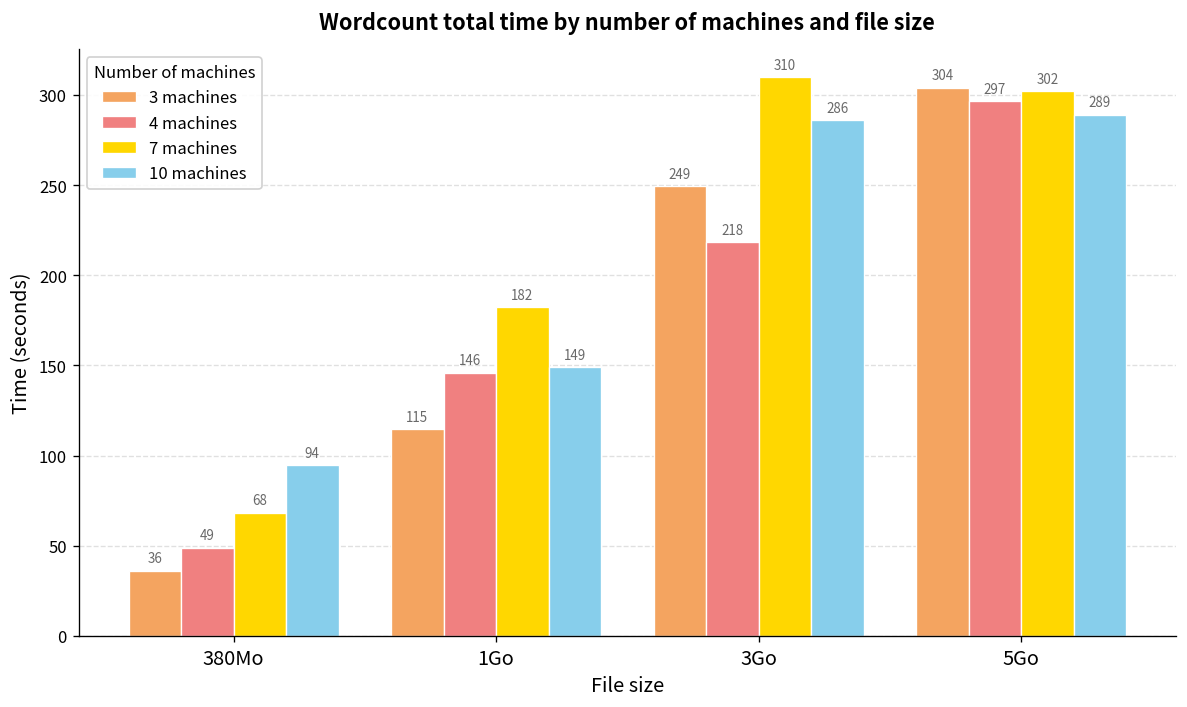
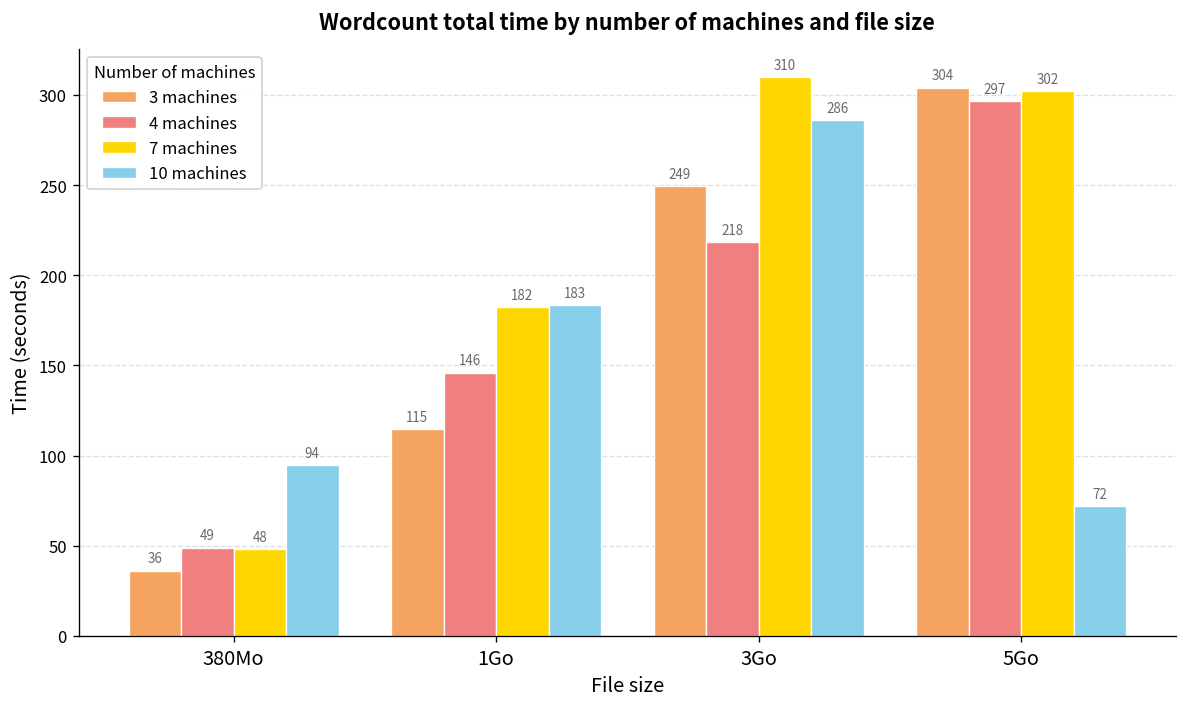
  {
    "7 machines": {
-     "380Mo": 68,
+     "380Mo": 48,
      "1Go": 182,
      "3Go": 310,
      "5Go": 302
    },
    "10 machines": {
      "380Mo": 94,
-     "1Go": 149,
+     "1Go": 183,
      "3Go": 286,
-     "5Go": 289
+     "5Go": 72
    }
  }
